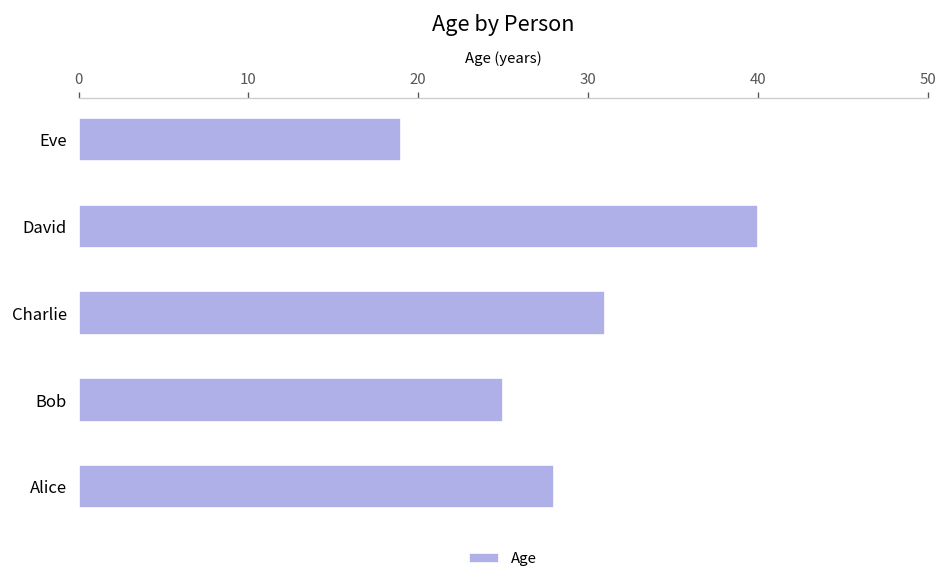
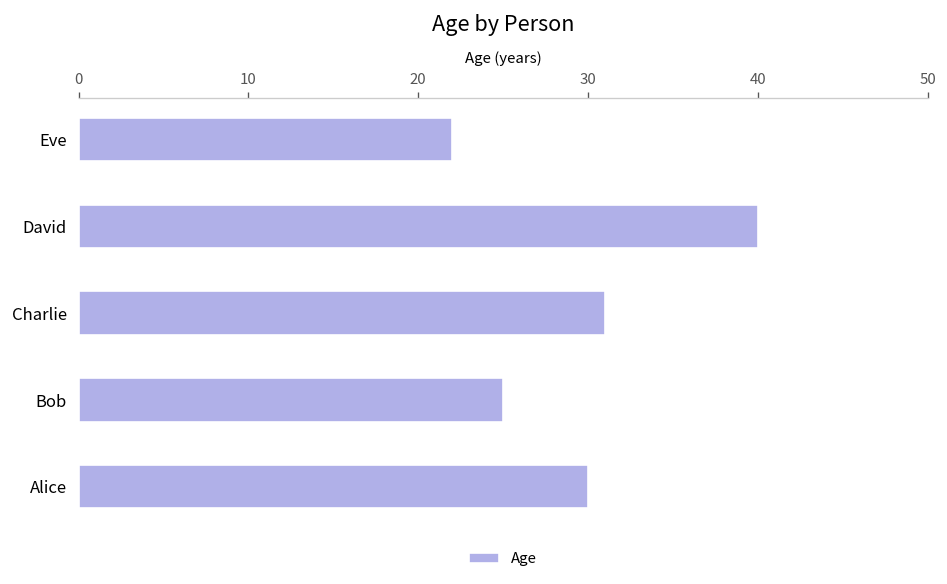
  {
-   "Eve": 19,
+   "Eve": 22,
    "David": 40,
    "Charlie": 31,
    "Bob": 25,
-   "Alice": 28
+   "Alice": 30
  }
